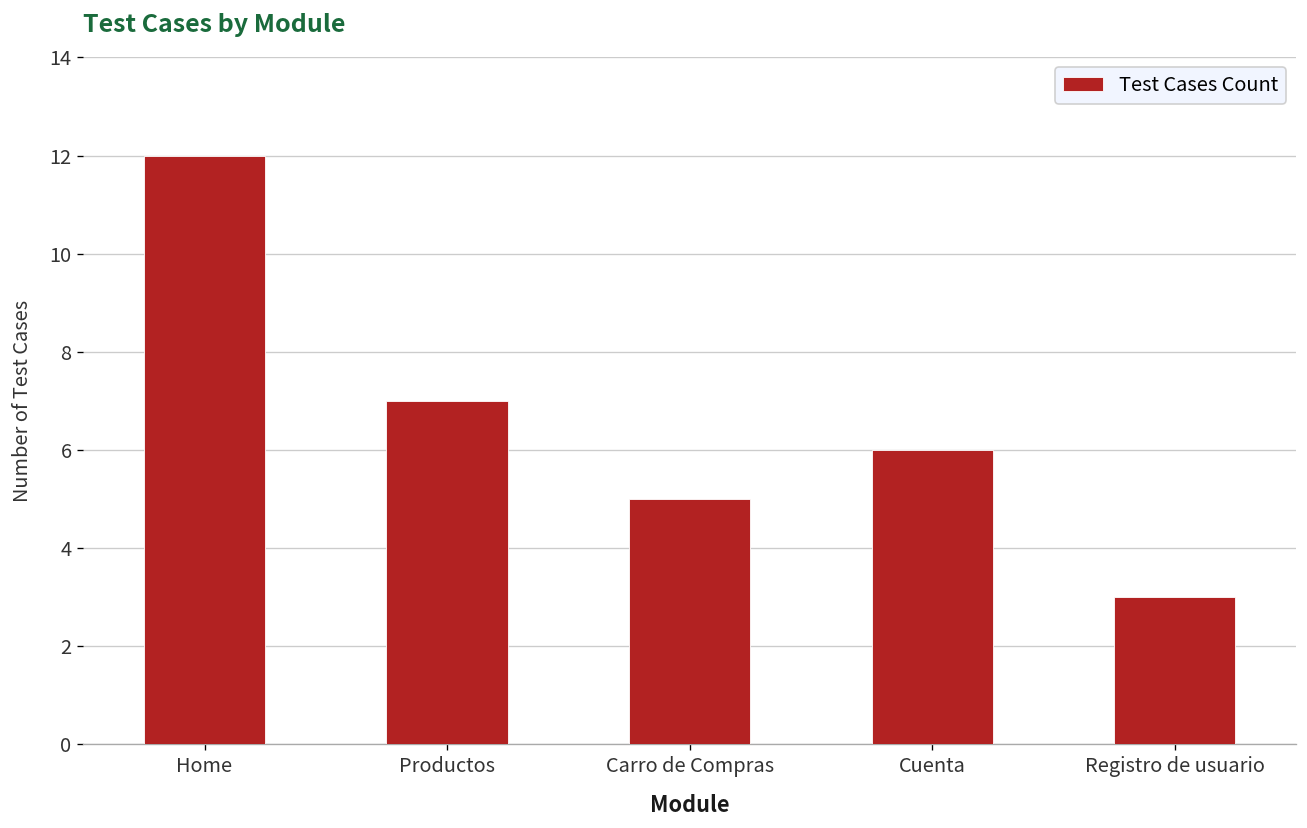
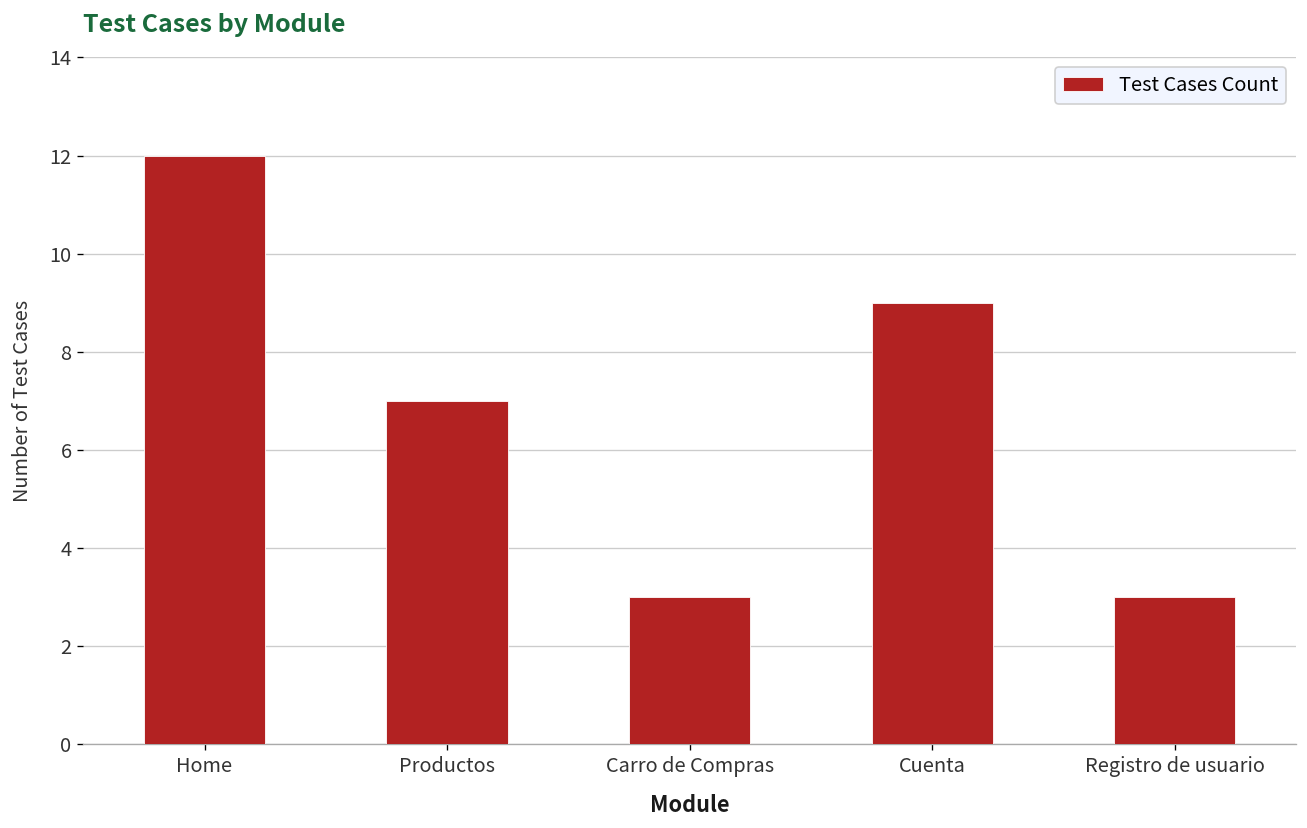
  {
    "Home": 12,
    "Productos": 7,
-   "Carro de Compras": 5,
-   "Cuenta": 6,
+   "Carro de Compras": 3,
+   "Cuenta": 9,
    "Registro de usuario": 3
  }
